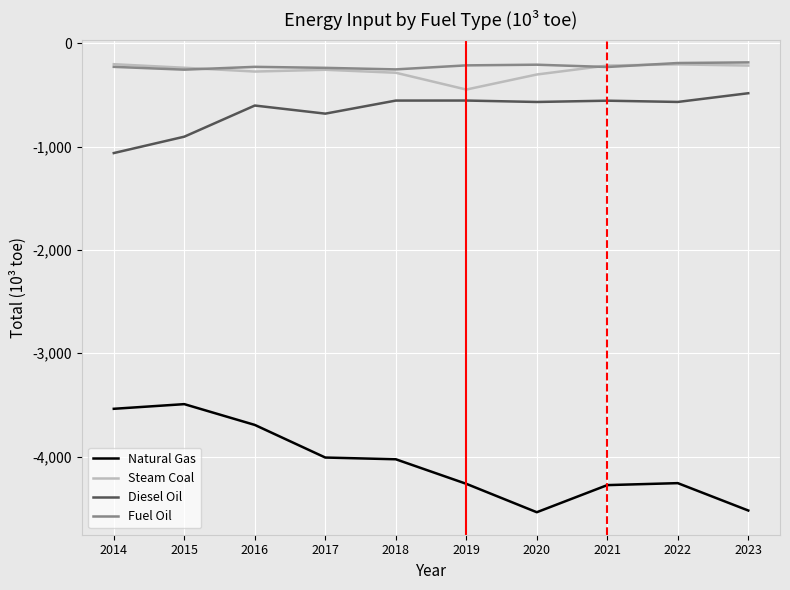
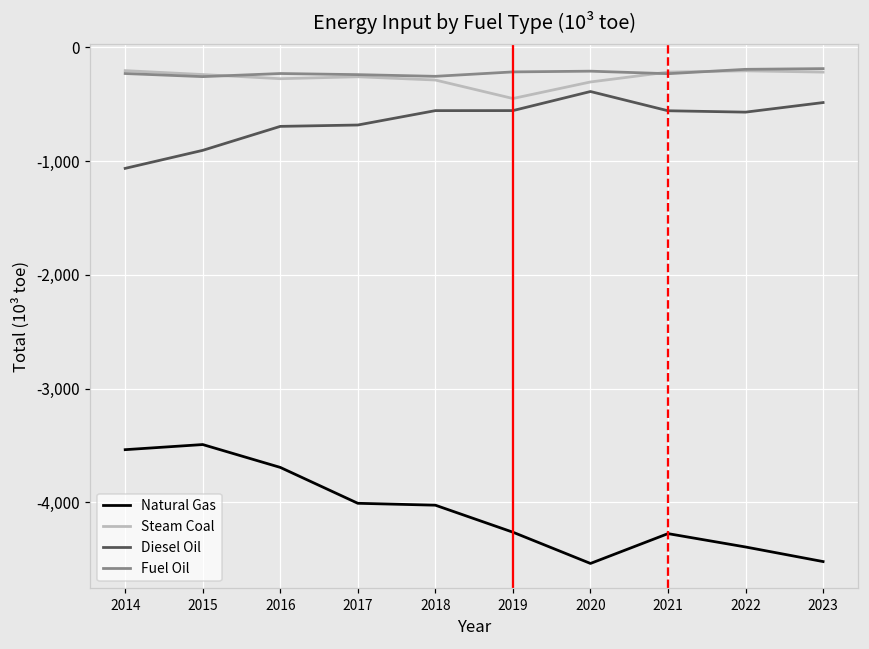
  {
    "Natural Gas": {
      "2014": "-3,540",
      "2015": "-3,490",
      "2016": "-3,690",
      "2017": "-4,010",
      "2018": "-4,030",
      "2019": "-4,260",
      "2020": "-4,540",
      "2021": "-4,280",
-     "2022": "-4,260",
+     "2022": "-4,390",
      "2023": "-4,520"
    },
    "Steam Coal": {
      "2014": "-200",
      "2016": "-270",
      "2018": "-290",
      "2019": "-450",
      "2020": "-300",
      "2023": "-220"
    },
    "Diesel Oil": {
      "2014": "-1,060",
      "2015": "-900",
-     "2016": "-600",
+     "2016": "-690",
      "2017": "-680",
      "2018": "-560",
      "2019": "-560",
-     "2020": "-570",
+     "2020": "-390",
      "2021": "-560",
      "2022": "-570",
      "2023": "-480"
    },
    "Fuel Oil": {
      "2014": "-230",
      "2016": "-230",
      "2018": "-250",
      "2019": "-210",
      "2020": "-210",
      "2023": "-190"
    }
  }
